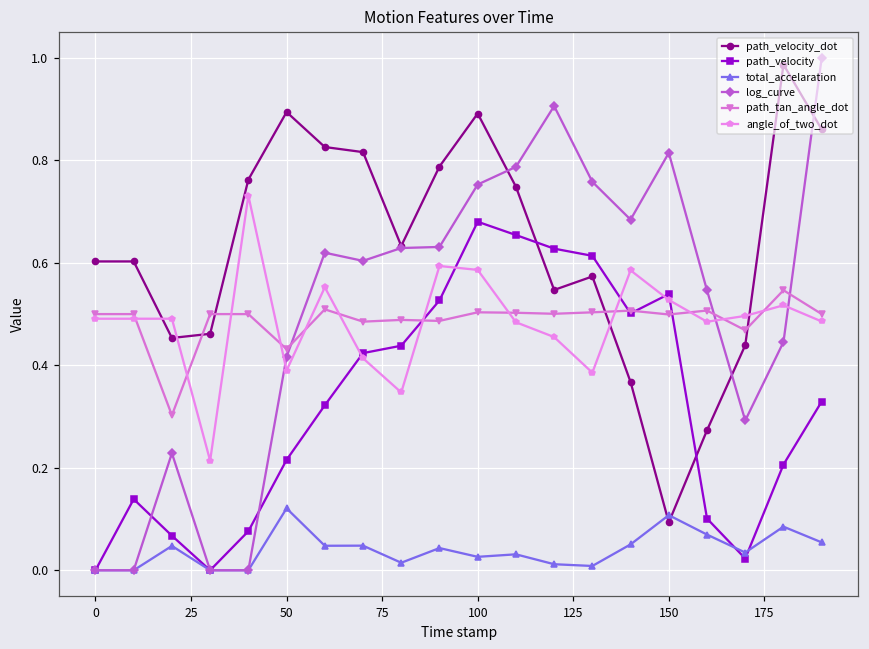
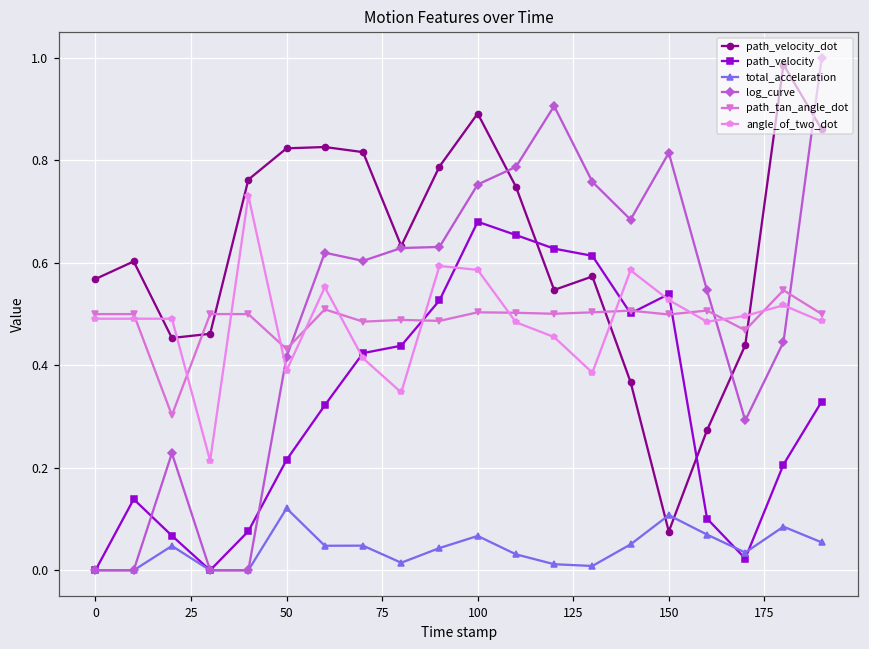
  {
    "path_velocity_dot": {
-     "0": 0.60,
-     "50": 0.89,
+     "0": 0.57,
+     "50": 0.82,
      "100": 0.89,
-     "150": 0.09
+     "150": 0.08
    },
    "path_velocity": {
      "50": 0.22,
      "100": 0.68,
      "150": 0.54
    },
    "total_accelaration": {
      "50": 0.12,
-     "100": 0.03,
+     "100": 0.07,
      "150": 0.11
    }
  }
